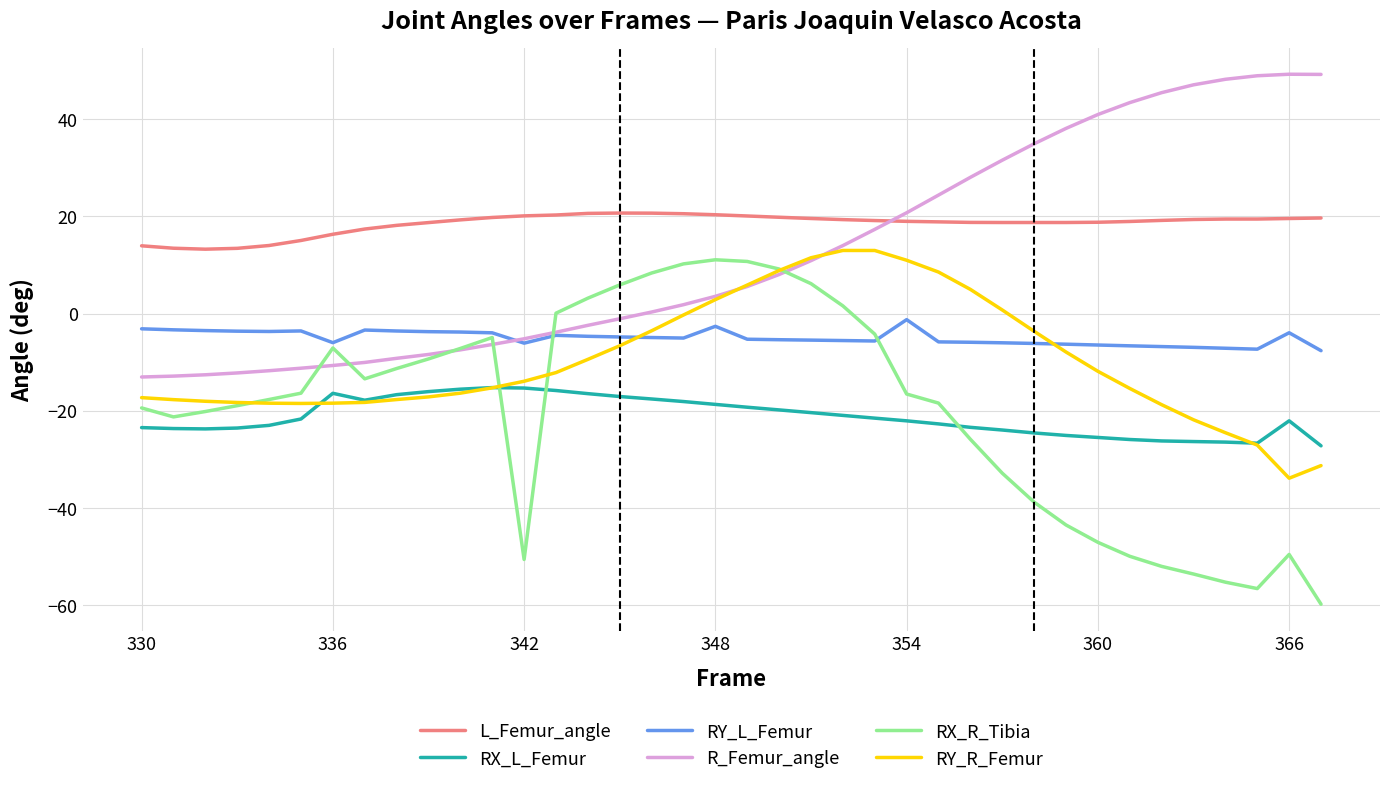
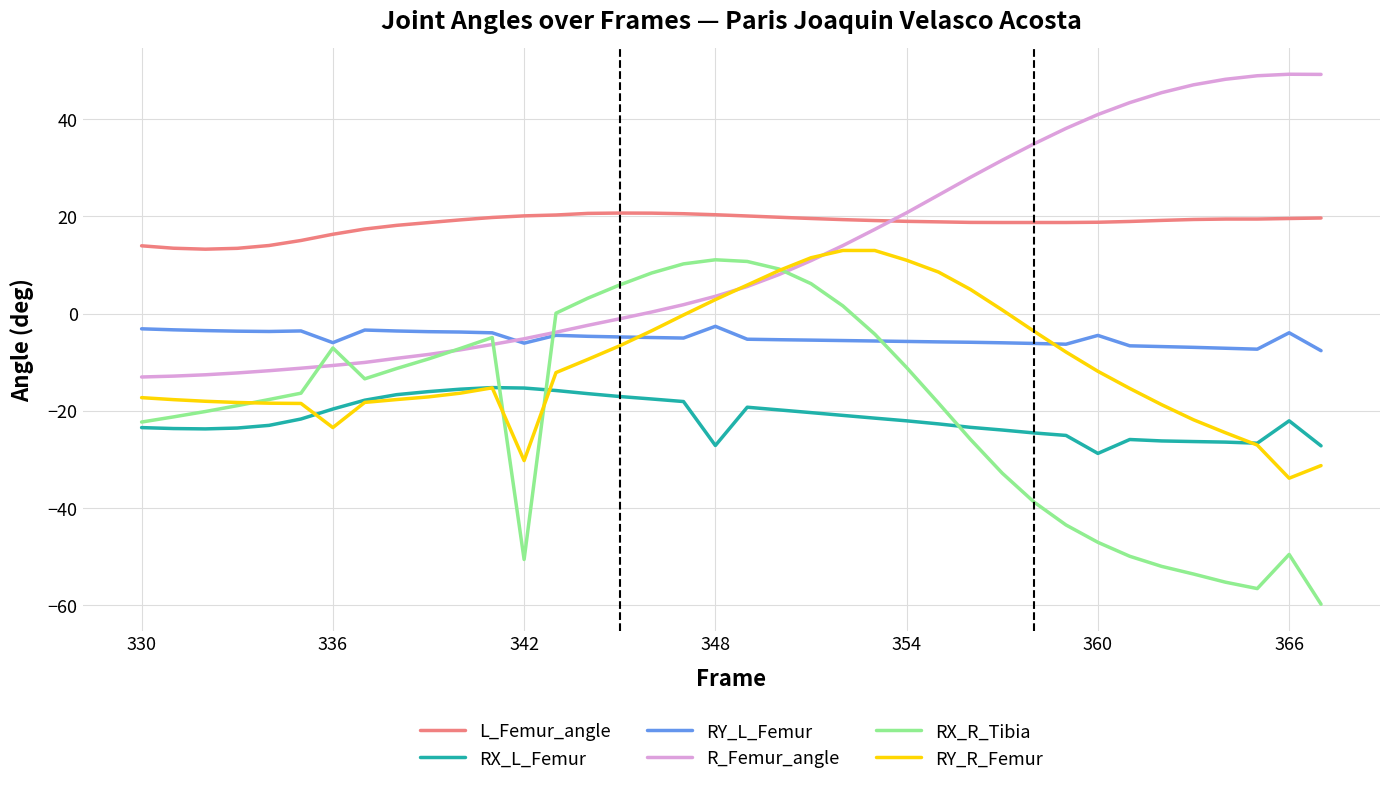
  {
    "L_Femur_angle": {
      "330": 14,
      "336": 16,
      "342": 20,
      "348": 20,
      "354": 19,
      "360": 19,
      "366": 20
    },
    "RX_L_Femur": {
      "330": -23,
-     "336": -16,
+     "336": -20,
      "342": -15,
-     "348": -19,
+     "348": -27,
      "354": -22,
-     "360": -25,
+     "360": -29,
      "366": -22
    },
    "RY_L_Femur": {
      "330": -3,
      "336": -6,
      "342": -6,
      "348": -3,
-     "354": -1,
-     "360": -6,
+     "354": -6,
+     "360": -4,
      "366": -4
    },
    "R_Femur_angle": {
      "330": -13,
      "336": -11,
      "342": -5,
      "348": 4,
      "354": 21,
      "360": 41,
      "366": 49
    },
    "RX_R_Tibia": {
-     "330": -19,
+     "330": -22,
      "336": -7,
      "342": -51,
      "348": 11,
-     "354": -17,
+     "354": -11,
      "360": -47,
      "366": -50
    },
    "RY_R_Femur": {
      "330": -17,
-     "336": -18,
-     "342": -14,
+     "336": -23,
+     "342": -30,
      "348": 3,
      "354": 11,
      "360": -12,
      "366": -34
    }
  }
